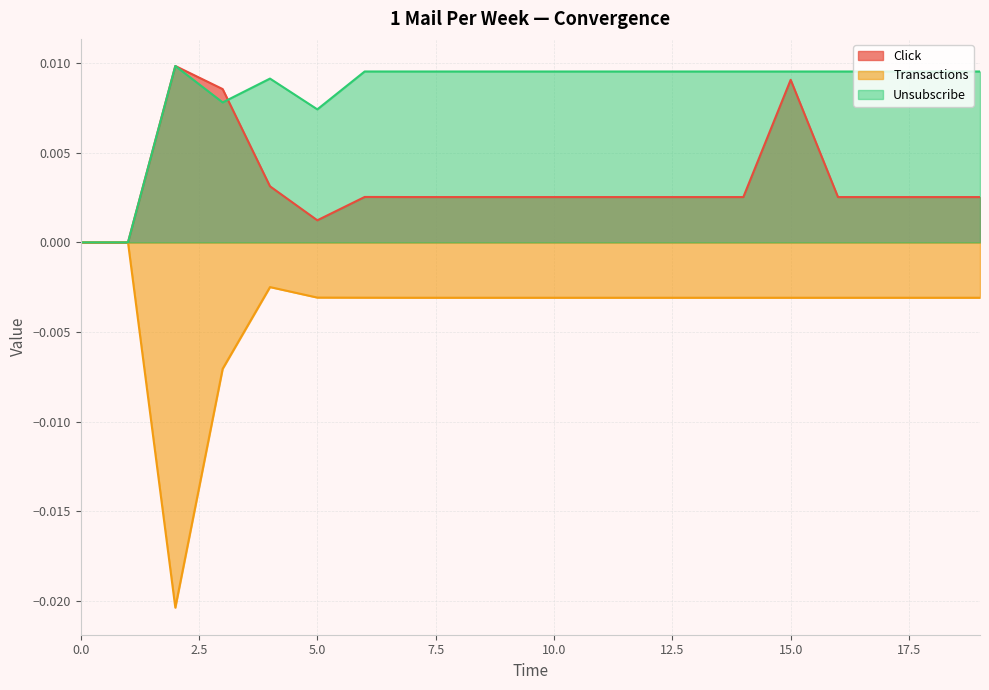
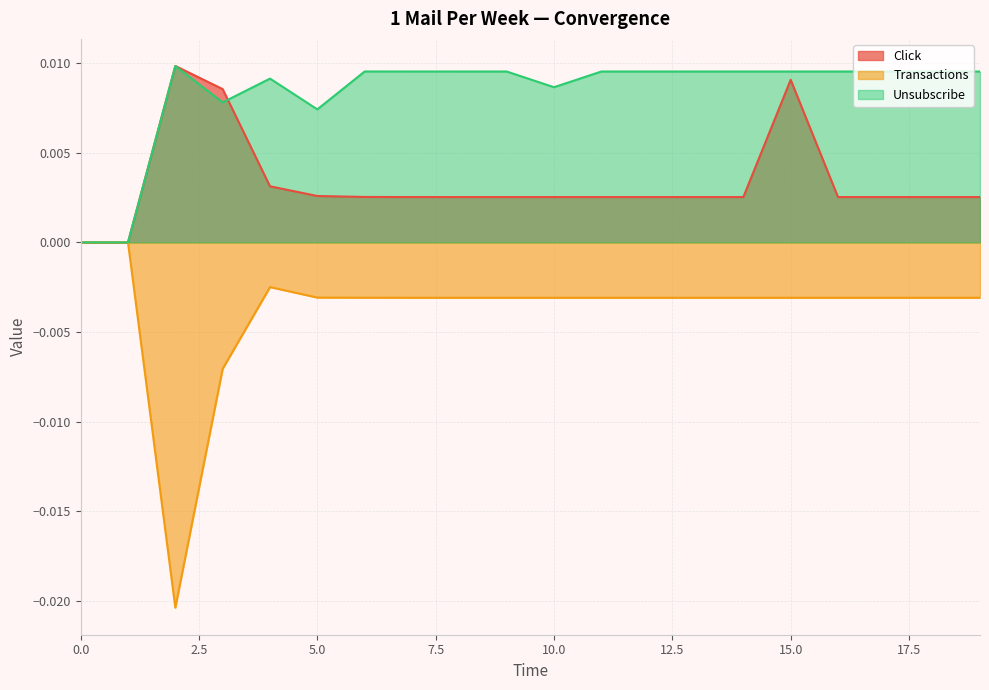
  {
    "Click": {
-     "5.0": 0.0012,
+     "5.0": 0.0026,
      "10.0": 0.0025,
      "15.0": 0.0091
    },
    "Unsubscribe": {
      "5.0": 0.0074,
-     "10.0": 0.0095,
+     "10.0": 0.0087,
      "15.0": 0.0095
    }
  }
